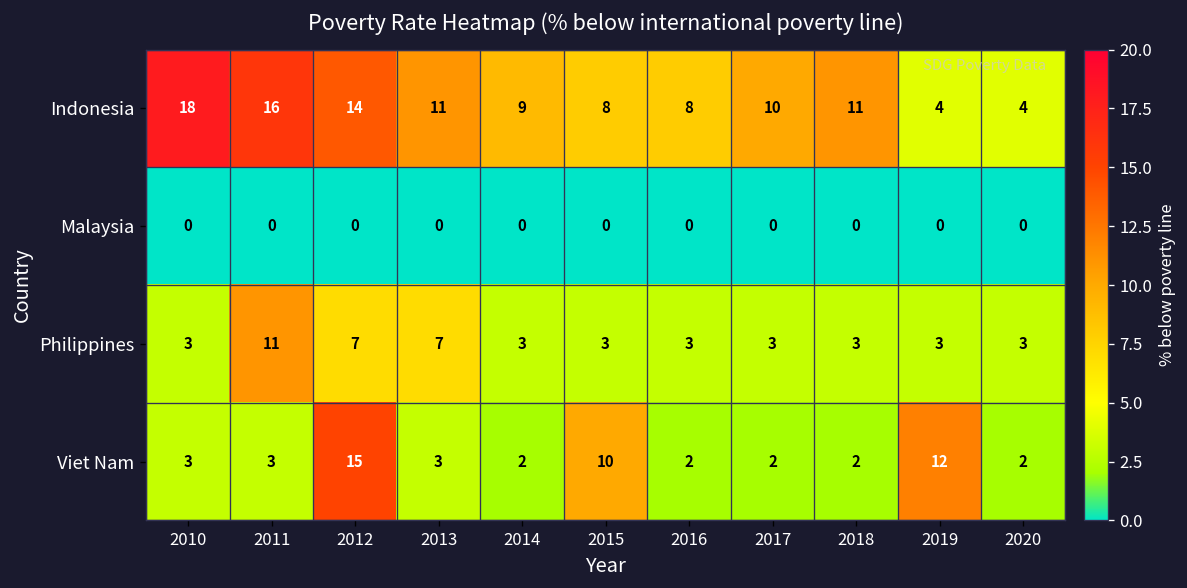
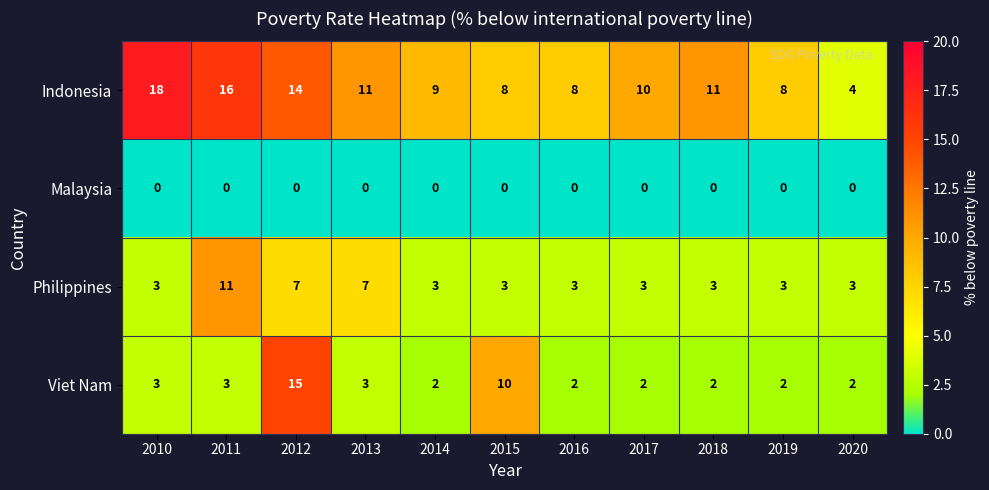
  {
    "Indonesia": {
      "2010": 18,
      "2011": 16,
      "2012": 14,
      "2013": 11,
      "2014": 9,
      "2015": 8,
      "2016": 8,
      "2017": 10,
      "2018": 11,
-     "2019": 4
+     "2019": 8
    },
    "Malaysia": {
      "2010": 0,
      "2011": 0,
      "2012": 0,
      "2013": 0,
      "2014": 0,
      "2015": 0,
      "2016": 0,
      "2017": 0,
      "2018": 0,
      "2019": 0,
      "2020": 0
    },
    "Philippines": {
      "2010": 3,
      "2011": 11,
      "2012": 7,
      "2013": 7,
      "2014": 3,
      "2015": 3,
      "2016": 3,
      "2017": 3,
      "2018": 3,
      "2019": 3,
      "2020": 3
    },
    "Viet Nam": {
      "2010": 3,
      "2011": 3,
      "2012": 15,
      "2013": 3,
      "2014": 2,
      "2015": 10,
      "2016": 2,
      "2017": 2,
      "2018": 2,
-     "2019": 12,
+     "2019": 2,
      "2020": 2
    }
  }
